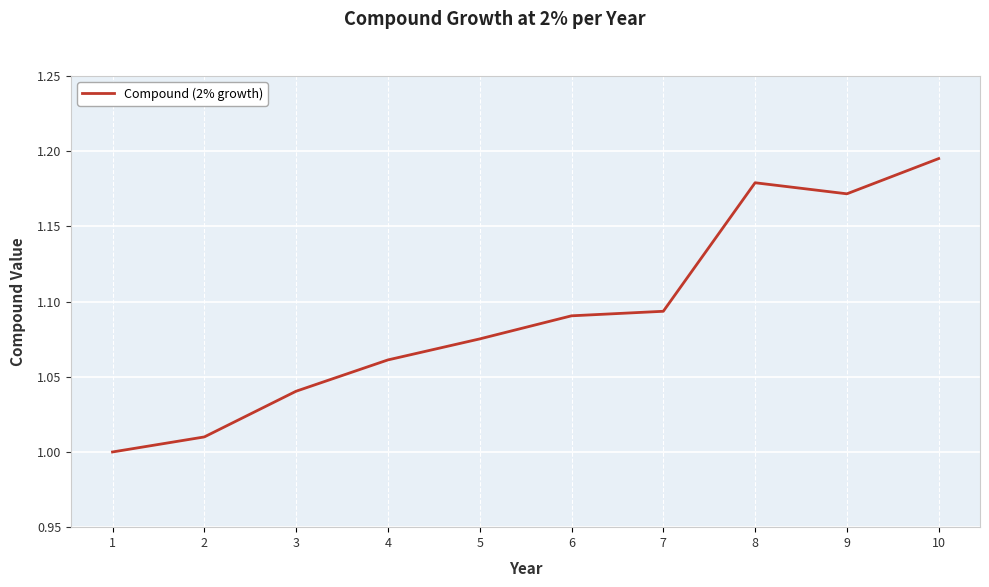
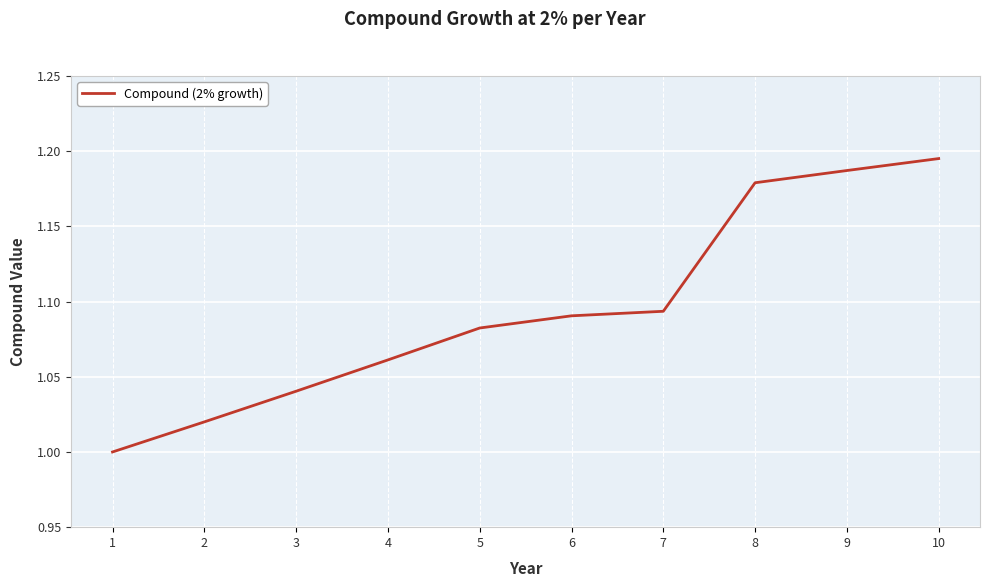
  {
    "1": 1.000,
-   "2": 1.01,
+   "2": 1.02,
    "3": 1.040,
    "4": 1.061,
-   "5": 1.075,
+   "5": 1.082,
    "6": 1.091,
    "7": 1.094,
    "8": 1.179,
-   "9": 1.172,
+   "9": 1.187,
    "10": 1.195
  }
